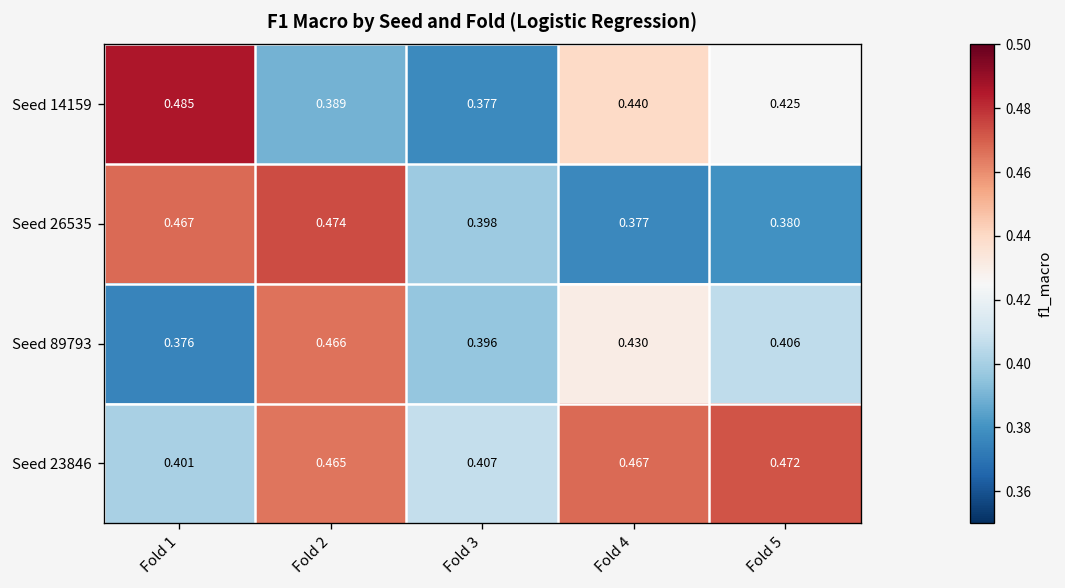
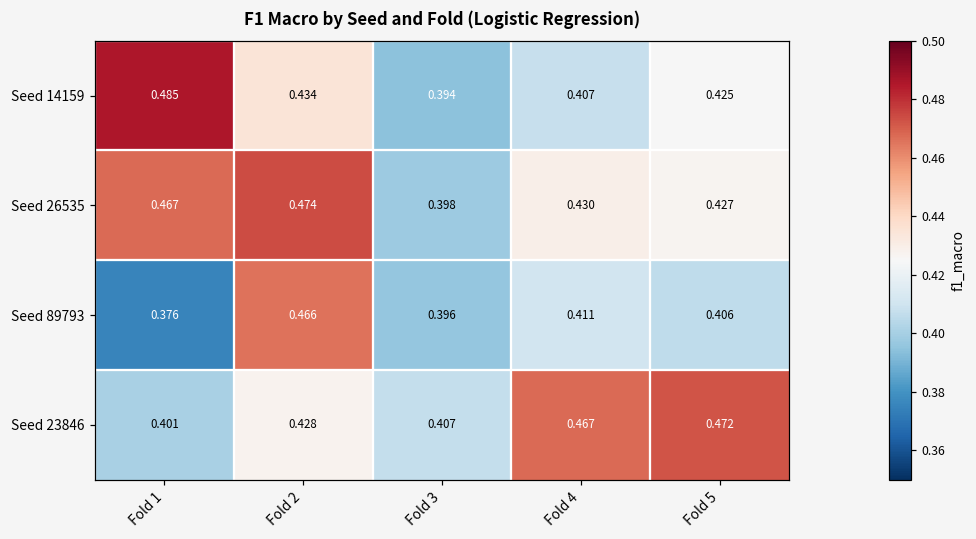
  {
    "Seed 14159": {
      "Fold 1": 0.485,
-     "Fold 2": 0.389,
-     "Fold 3": 0.377,
-     "Fold 4": 0.440,
+     "Fold 2": 0.434,
+     "Fold 3": 0.394,
+     "Fold 4": 0.407,
      "Fold 5": 0.425
    },
    "Seed 26535": {
      "Fold 1": 0.467,
      "Fold 2": 0.474,
      "Fold 3": 0.398,
-     "Fold 4": 0.377,
-     "Fold 5": 0.380
+     "Fold 4": 0.430,
+     "Fold 5": 0.427
    },
    "Seed 89793": {
      "Fold 1": 0.376,
      "Fold 2": 0.466,
      "Fold 3": 0.396,
-     "Fold 4": 0.430,
+     "Fold 4": 0.411,
      "Fold 5": 0.406
    },
    "Seed 23846": {
      "Fold 1": 0.401,
-     "Fold 2": 0.465,
+     "Fold 2": 0.428,
      "Fold 3": 0.407,
      "Fold 4": 0.467,
      "Fold 5": 0.472
    }
  }
